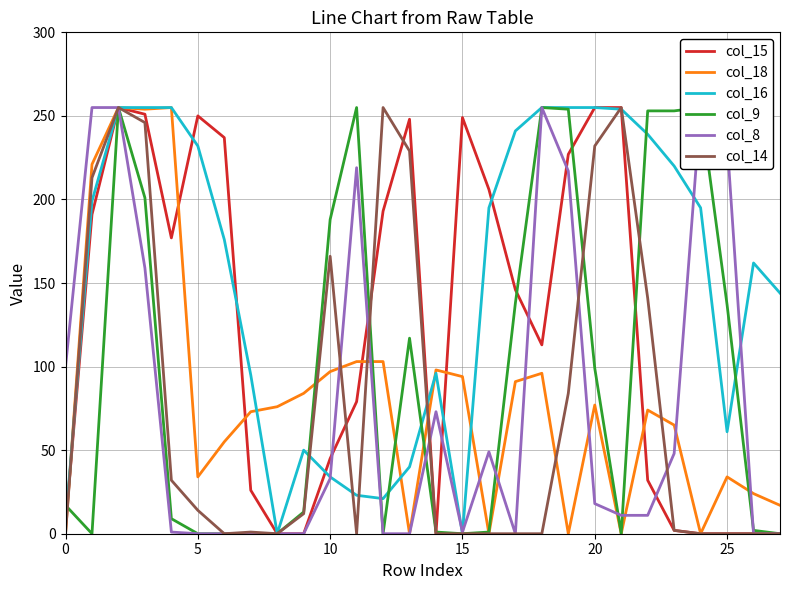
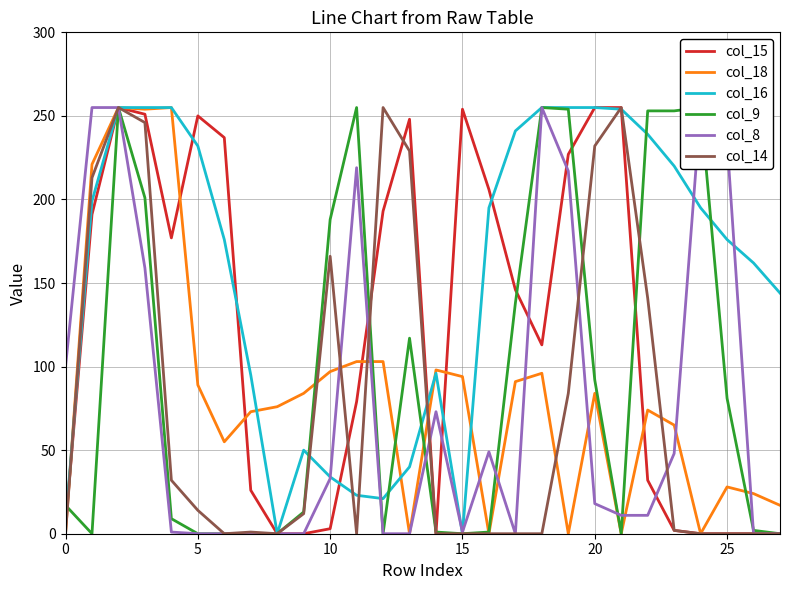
  {
    "col_15": {
      "5": 250,
-     "10": 45,
-     "15": 249
+     "10": 3,
+     "15": 254
    },
    "col_18": {
-     "5": 34,
+     "5": 89,
      "10": 97,
      "15": 94,
-     "20": 77,
-     "25": 34
+     "20": 84,
+     "25": 28
    },
    "col_16": {
      "5": 232,
-     "25": 61
+     "25": 176
    },
    "col_9": {
      "0": 17,
      "10": 188,
-     "20": 99,
-     "25": 137
+     "20": 92,
+     "25": 81
    },
    "col_8": {
      "0": 100,
      "20": 18
    },
    "col_14": {
      "5": 14,
      "10": 166,
      "20": 232
    }
  }
